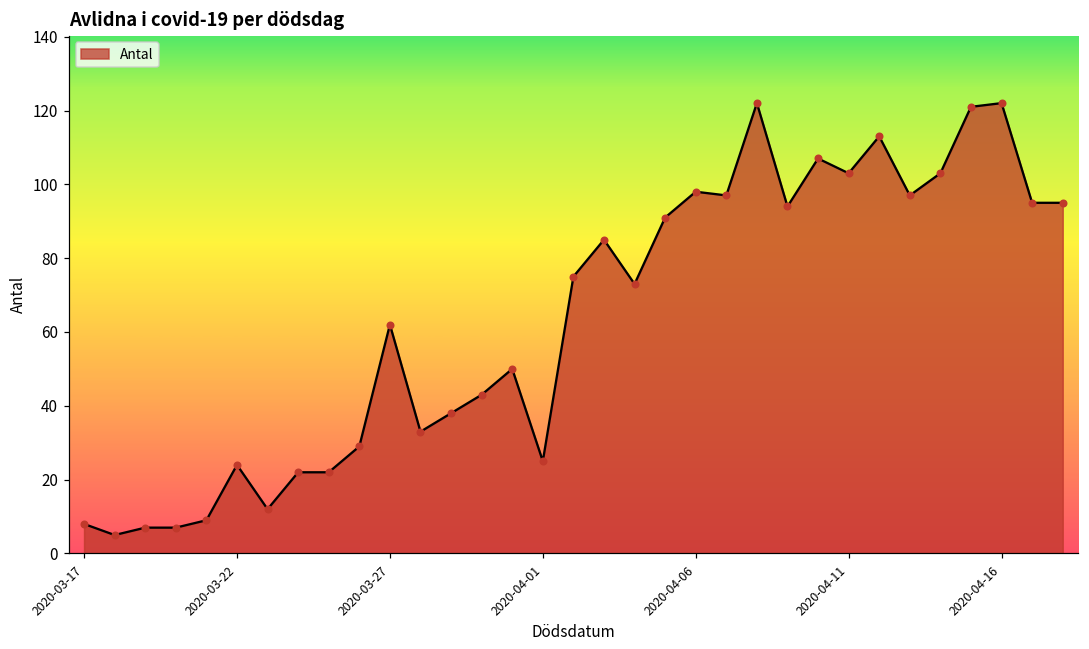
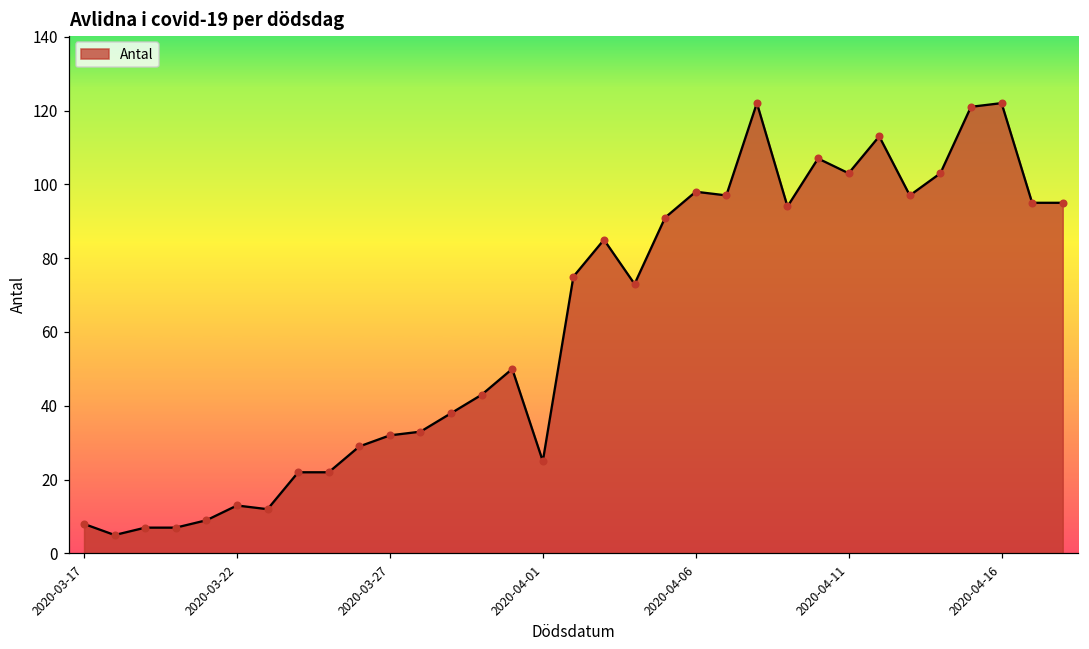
  {
    "2020-03-17": 8,
-   "2020-03-22": 24,
-   "2020-03-27": 62,
+   "2020-03-22": 13,
+   "2020-03-27": 32,
    "2020-04-01": 25,
    "2020-04-06": 98,
    "2020-04-11": 103,
    "2020-04-16": 122
  }
